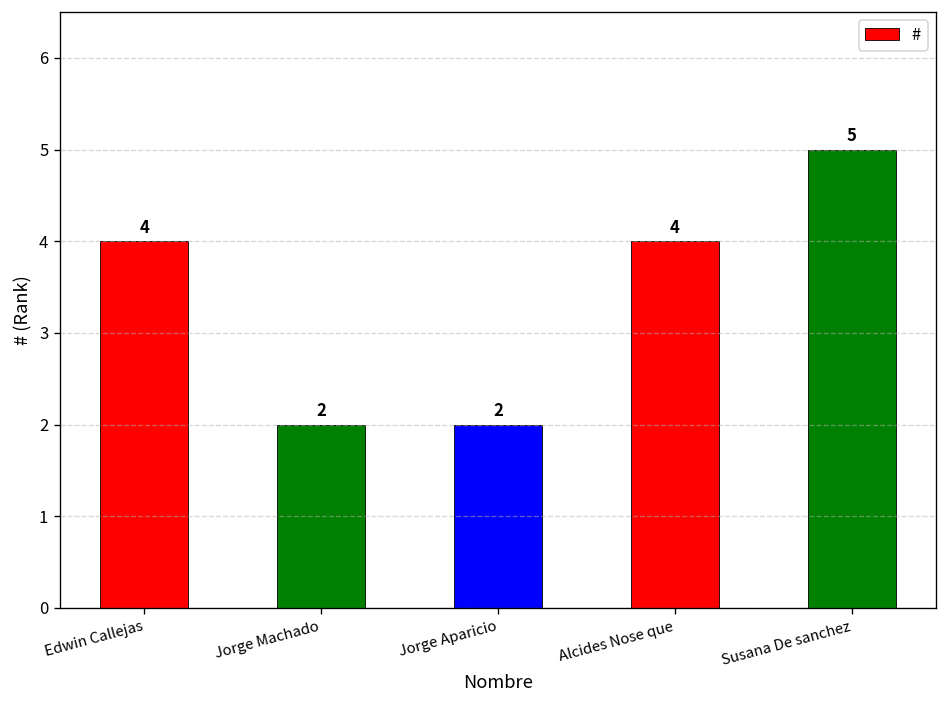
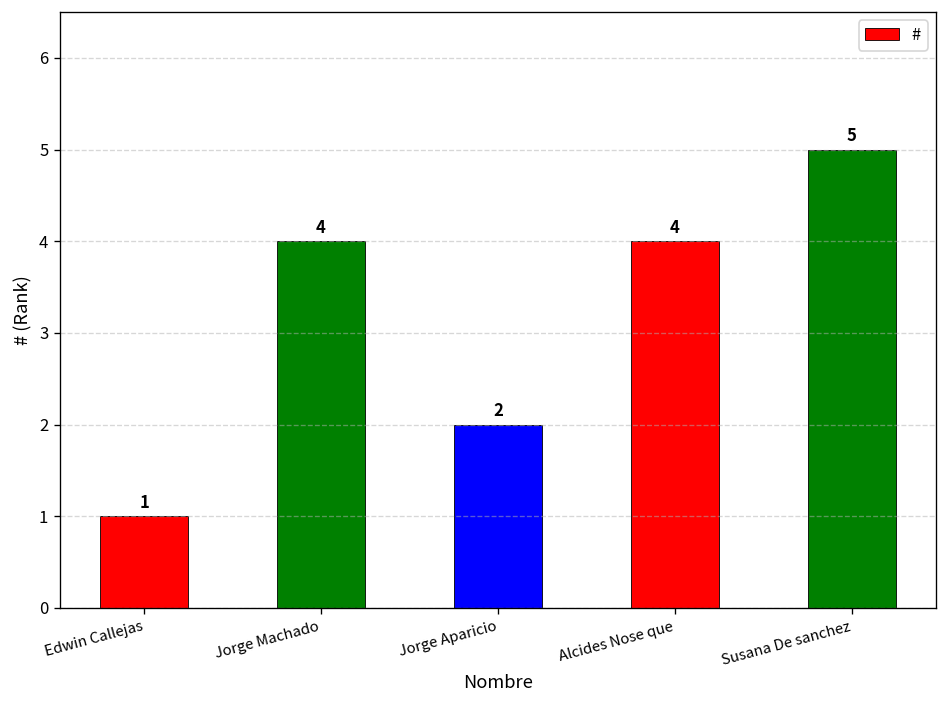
  {
-   "Edwin Callejas": 4,
-   "Jorge Machado": 2,
+   "Edwin Callejas": 1,
+   "Jorge Machado": 4,
    "Jorge Aparicio": 2,
    "Alcides Nose que": 4,
    "Susana De sanchez": 5
  }
